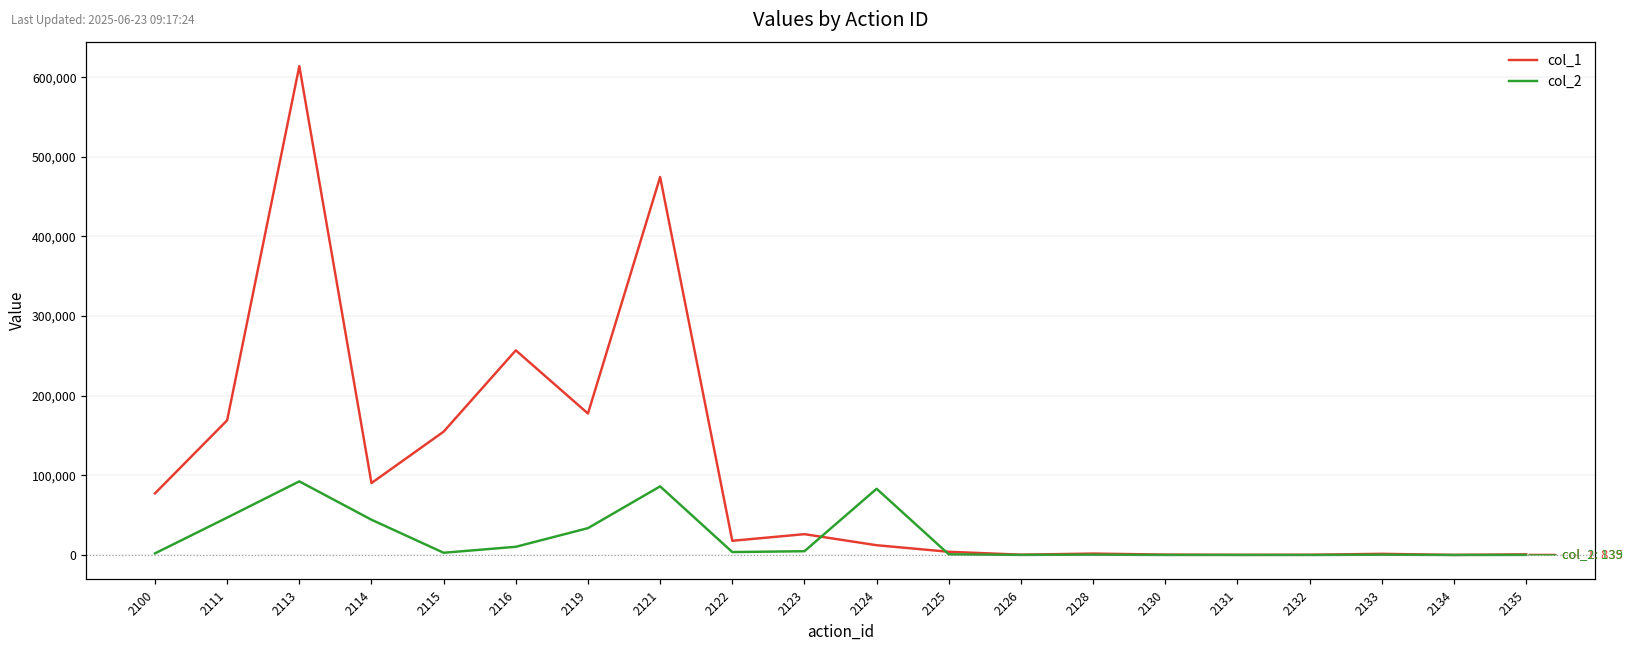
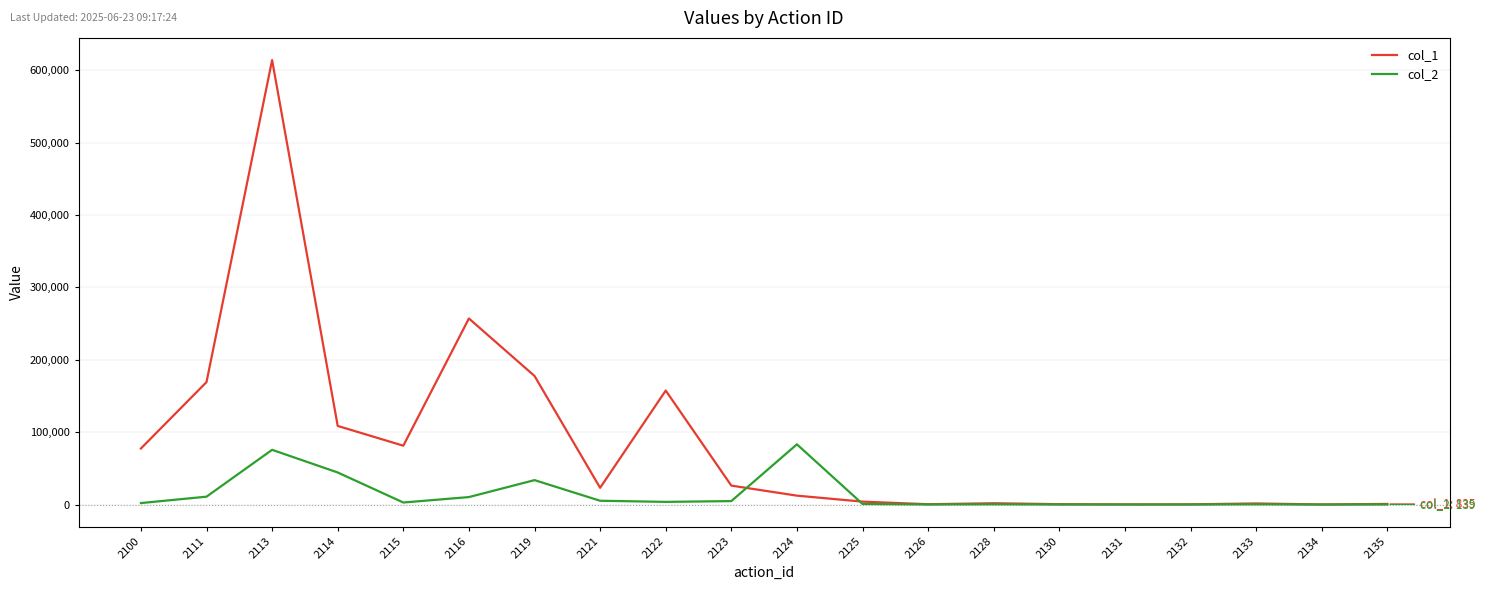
  {
    "col_1": {
      "2100": "80,000",
      "2111": "170,000",
      "2113": "610,000",
-     "2114": "90,000",
-     "2115": "150,000",
+     "2114": "110,000",
+     "2115": "80,000",
      "2116": "260,000",
      "2119": "180,000",
-     "2121": "470,000",
-     "2122": "20,000",
+     "2121": "20,000",
+     "2122": "160,000",
      "2123": "30,000",
      "2124": "10,000"
    },
    "col_2": {
      "2100": "0",
-     "2111": "50,000",
-     "2113": "90,000",
+     "2111": "10,000",
+     "2113": "80,000",
      "2114": "40,000",
      "2115": "0",
      "2116": "10,000",
      "2119": "30,000",
-     "2121": "90,000",
+     "2121": "10,000",
      "2122": "0",
      "2123": "0",
      "2124": "80,000"
    }
  }
